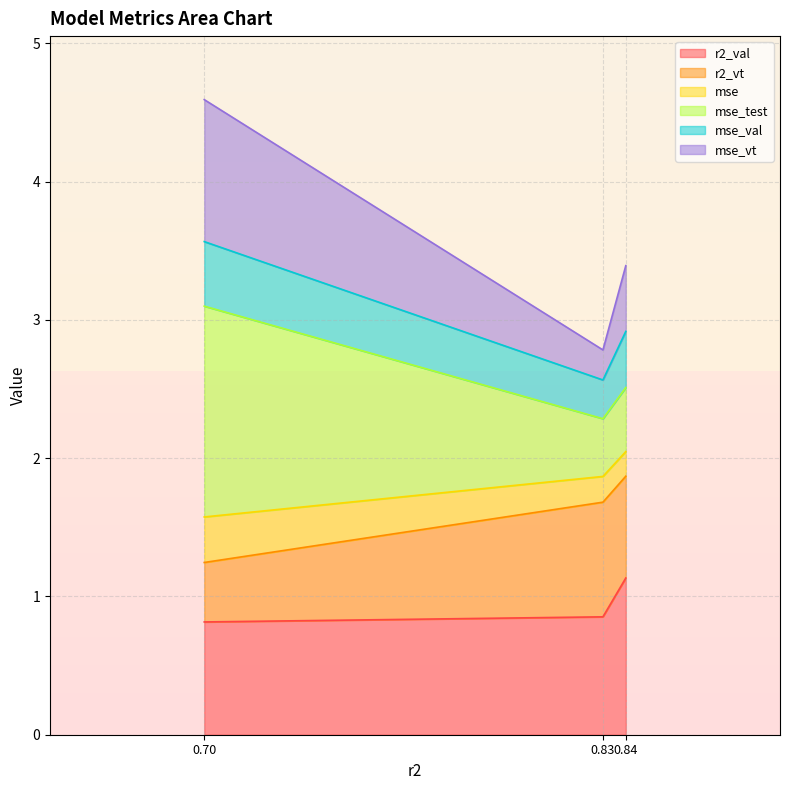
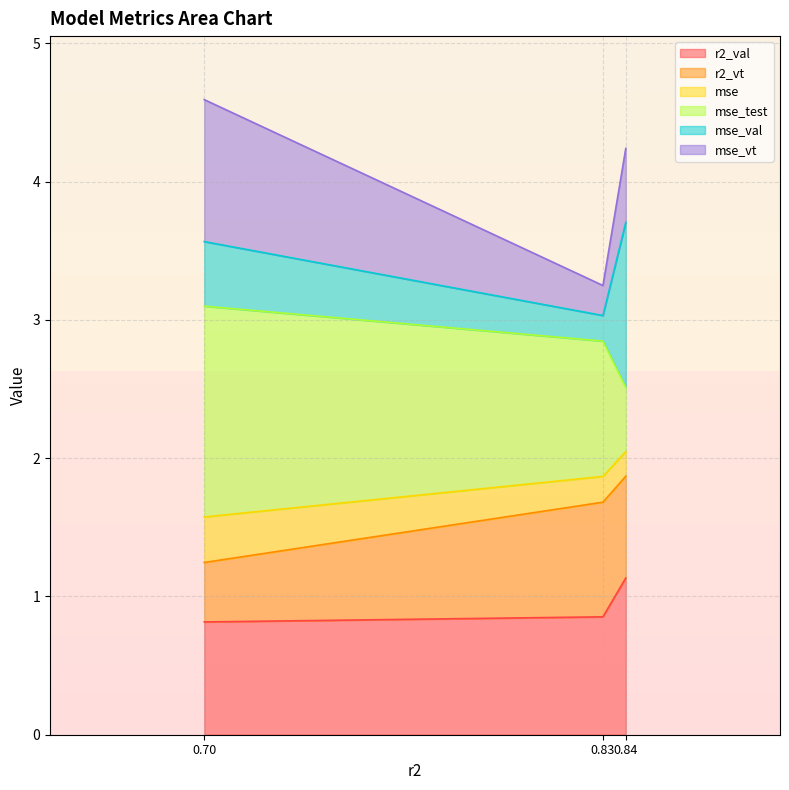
  {
    "r2_val": {
      "0.70": 0.82,
      "0.83": 0.85,
      "0.84": 1.13
    },
    "mse_test": {
      "0.70": 1.52,
-     "0.83": 0.42,
+     "0.83": 0.98,
      "0.84": 0.46
    },
    "mse_val": {
      "0.70": 0.47,
-     "0.83": 0.28,
-     "0.84": 0.41
+     "0.83": 0.18,
+     "0.84": 1.19
    },
    "mse_vt": {
      "0.70": 1.03,
      "0.83": 0.22,
-     "0.84": 0.48
+     "0.84": 0.53
    }
  }
